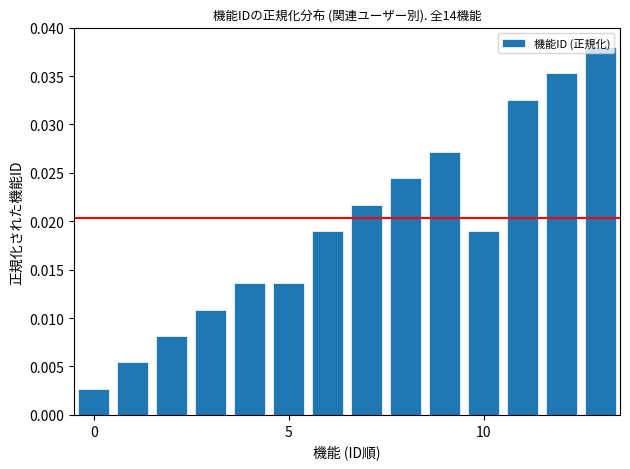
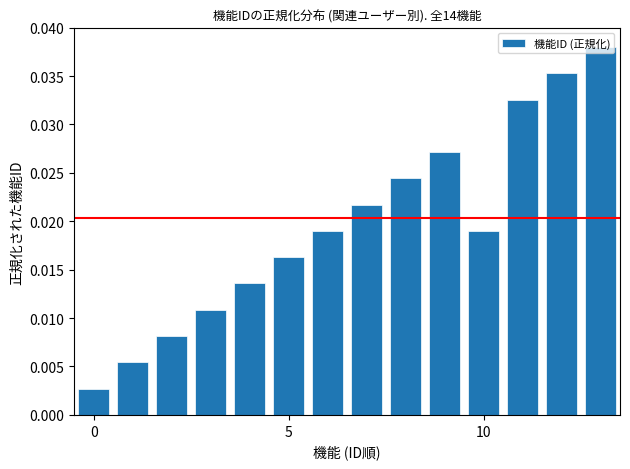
  {
    "0": 0.003,
-   "5": 0.014,
+   "5": 0.016,
    "10": 0.019
  }
